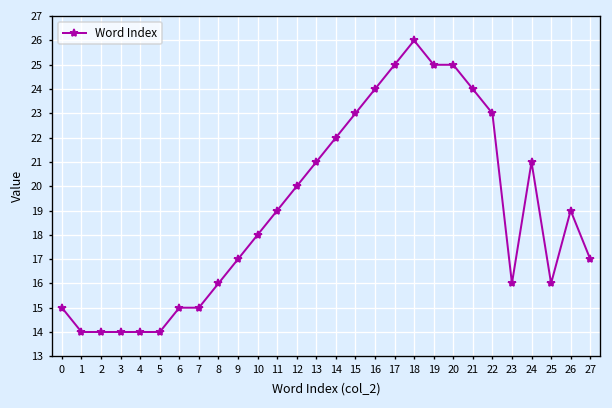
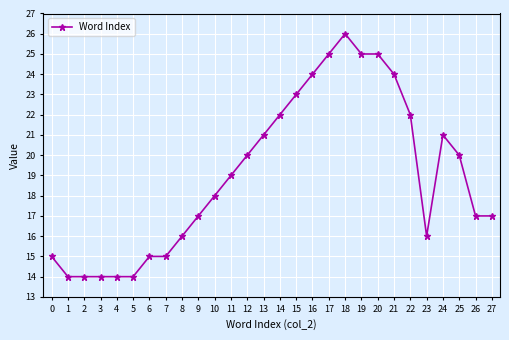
  {
    "0": 15,
    "1": 14,
    "2": 14,
    "3": 14,
    "4": 14,
    "5": 14,
    "6": 15,
    "7": 15,
    "8": 16,
    "9": 17,
    "10": 18,
    "11": 19,
    "12": 20,
    "13": 21,
    "14": 22,
    "15": 23,
    "16": 24,
    "17": 25,
    "18": 26,
    "19": 25,
    "20": 25,
    "21": 24,
-   "22": 23,
+   "22": 22,
    "23": 16,
    "24": 21,
-   "25": 16,
-   "26": 19,
+   "25": 20,
+   "26": 17,
    "27": 17
  }
